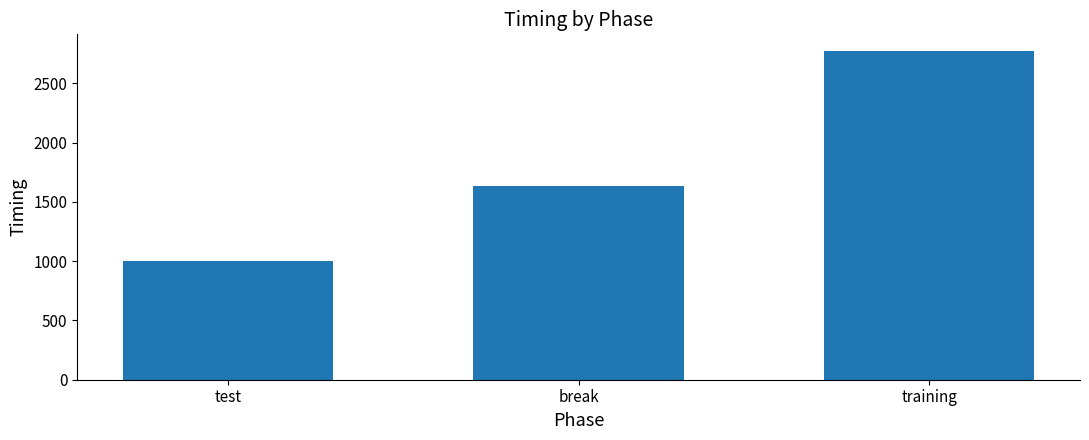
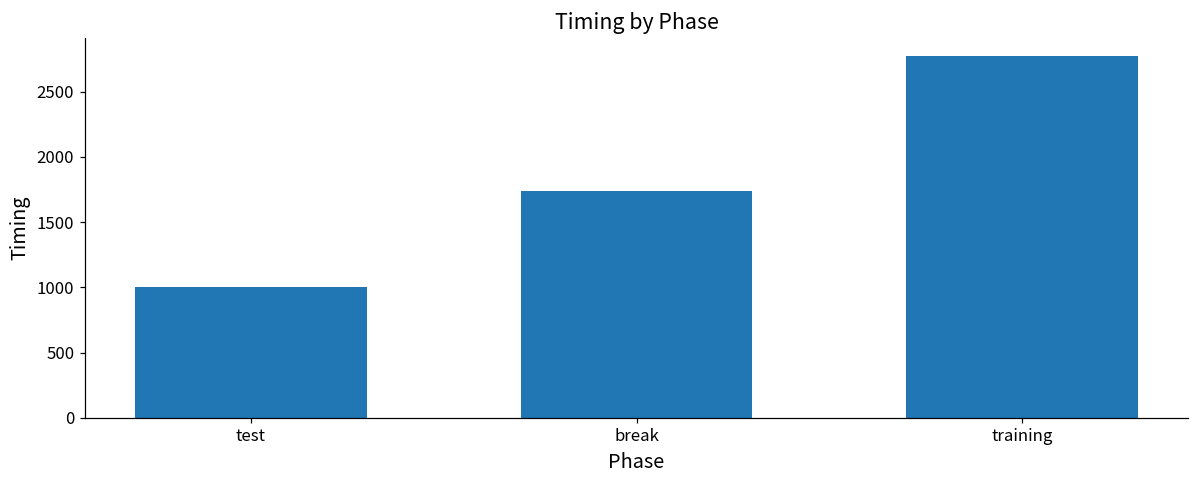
  {
    "test": 1000,
-   "break": 1640,
+   "break": 1740,
    "training": 2780
  }
